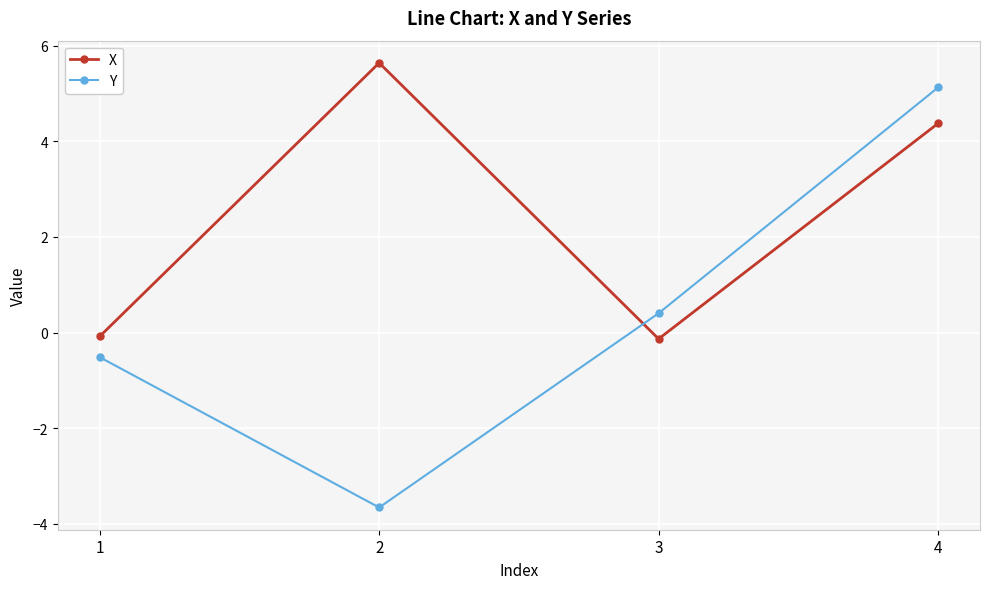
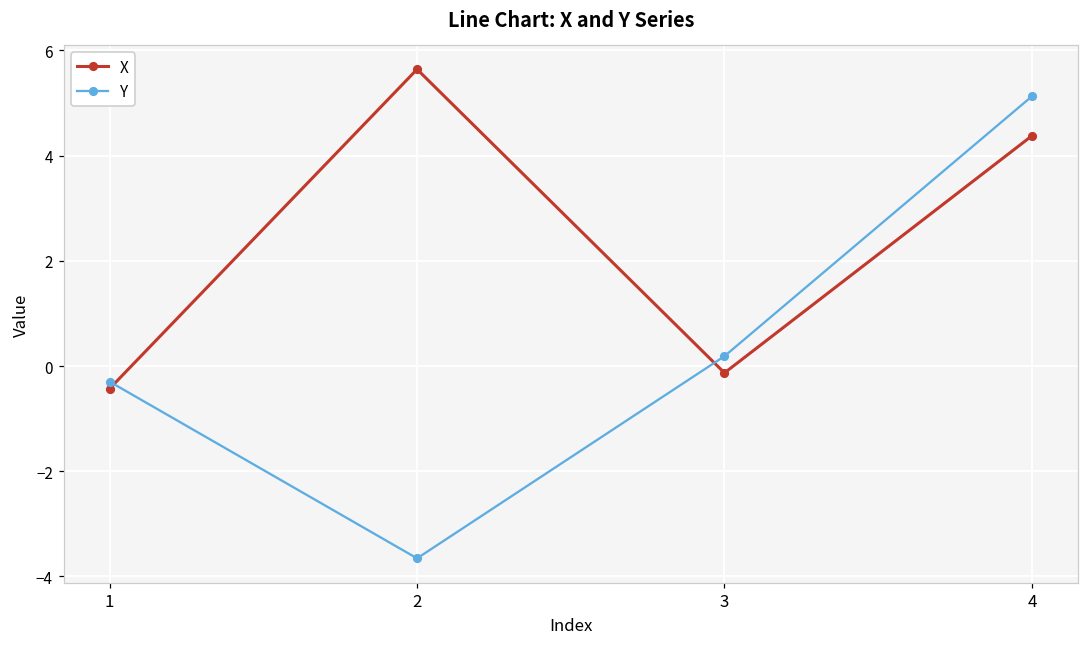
  {
    "X": {
-     "1": -0.1,
+     "1": -0.4,
      "2": 5.6,
      "3": -0.1,
      "4": 4.4
    },
    "Y": {
-     "1": -0.5,
+     "1": -0.3,
      "2": -3.7,
-     "3": 0.4,
+     "3": 0.2,
      "4": 5.1
    }
  }
